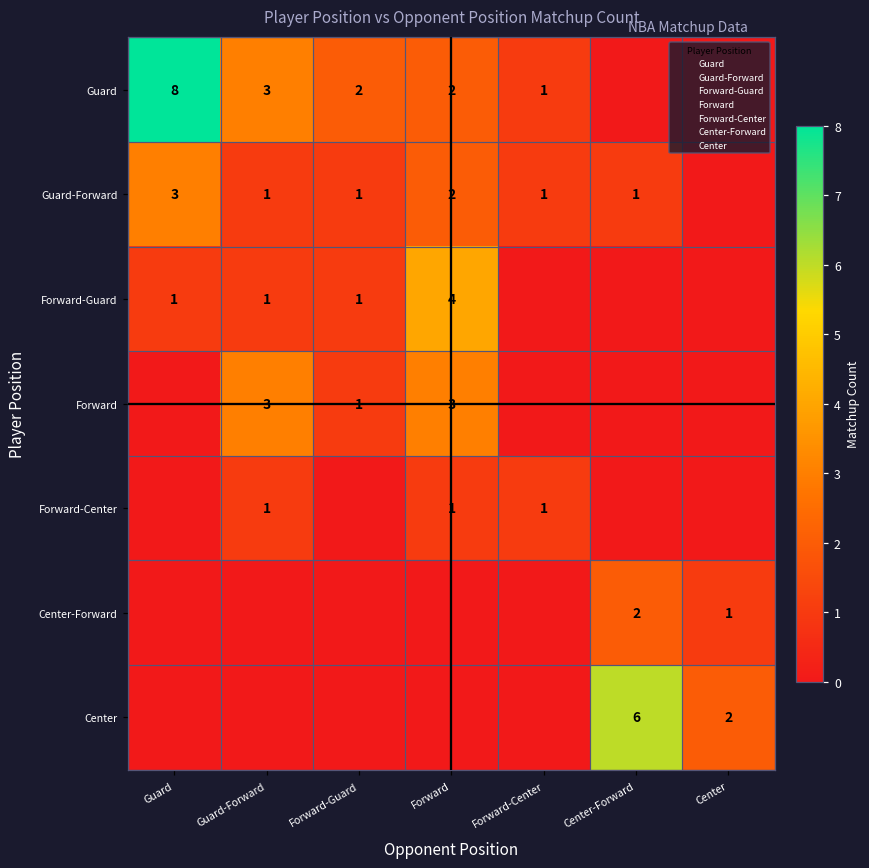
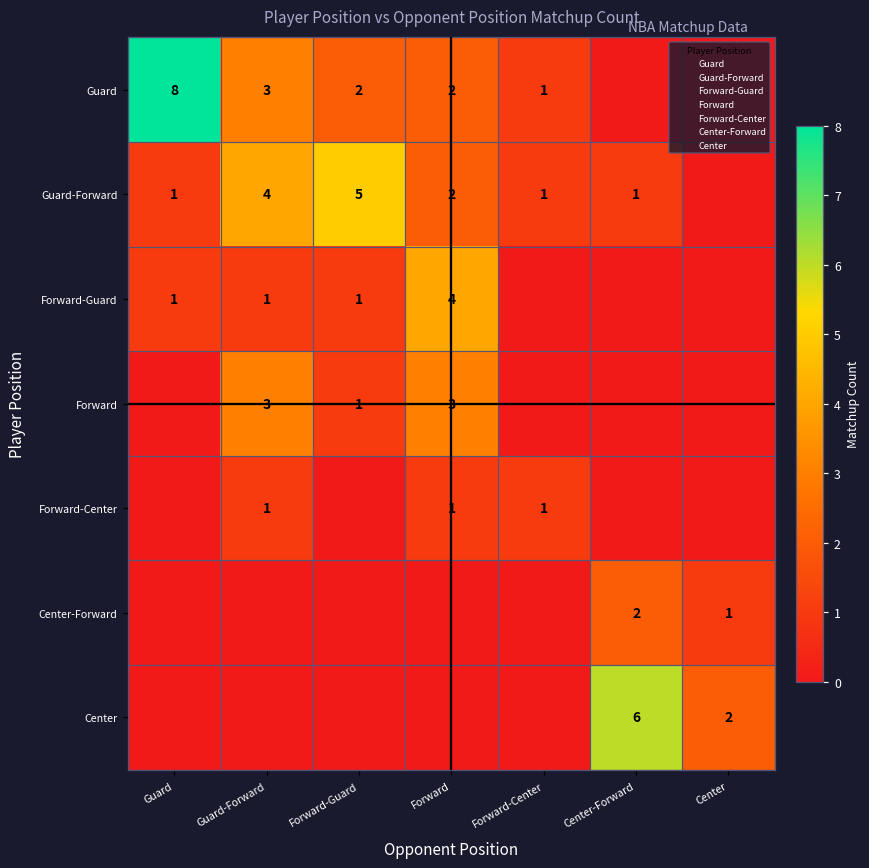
  {
    "Guard": {
      "Guard": 8,
      "Guard-Forward": 3,
      "Forward-Guard": 2,
      "Forward": 2,
      "Forward-Center": 1
    },
    "Guard-Forward": {
-     "Guard": 3,
-     "Guard-Forward": 1,
-     "Forward-Guard": 1,
+     "Guard": 1,
+     "Guard-Forward": 4,
+     "Forward-Guard": 5,
      "Forward": 2,
      "Forward-Center": 1,
      "Center-Forward": 1
    },
    "Forward-Guard": {
      "Guard": 1,
      "Guard-Forward": 1,
      "Forward-Guard": 1,
      "Forward": 4
    },
    "Forward": {
      "Guard-Forward": 3,
      "Forward-Guard": 1,
      "Forward": 3
    },
    "Forward-Center": {
      "Guard-Forward": 1,
      "Forward": 1,
      "Forward-Center": 1
    },
    "Center-Forward": {
      "Center-Forward": 2,
      "Center": 1
    },
    "Center": {
      "Center-Forward": 6,
      "Center": 2
    }
  }
